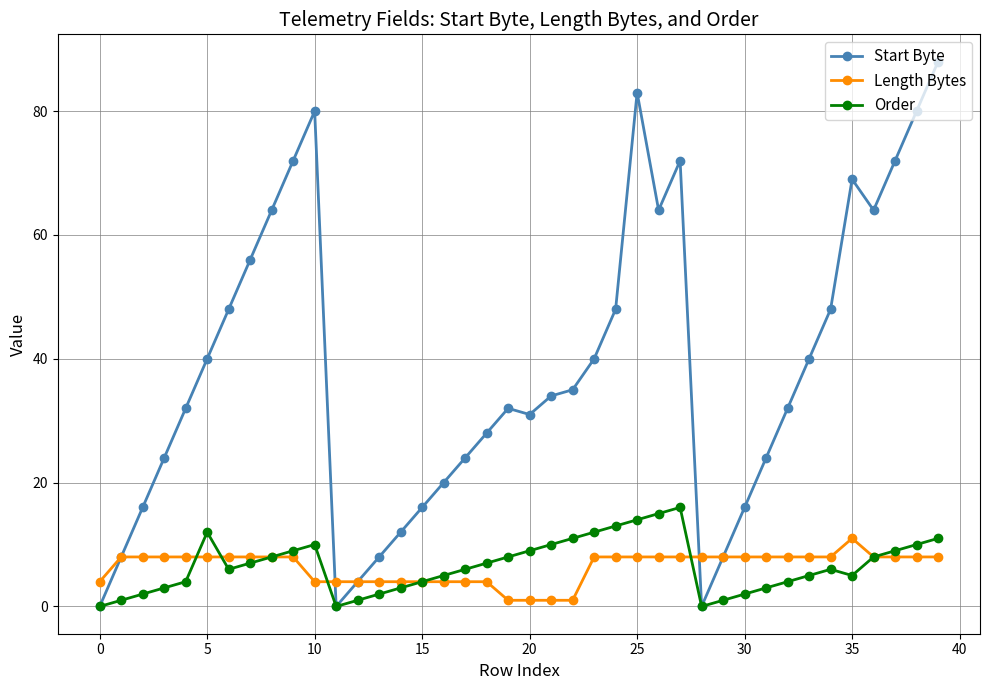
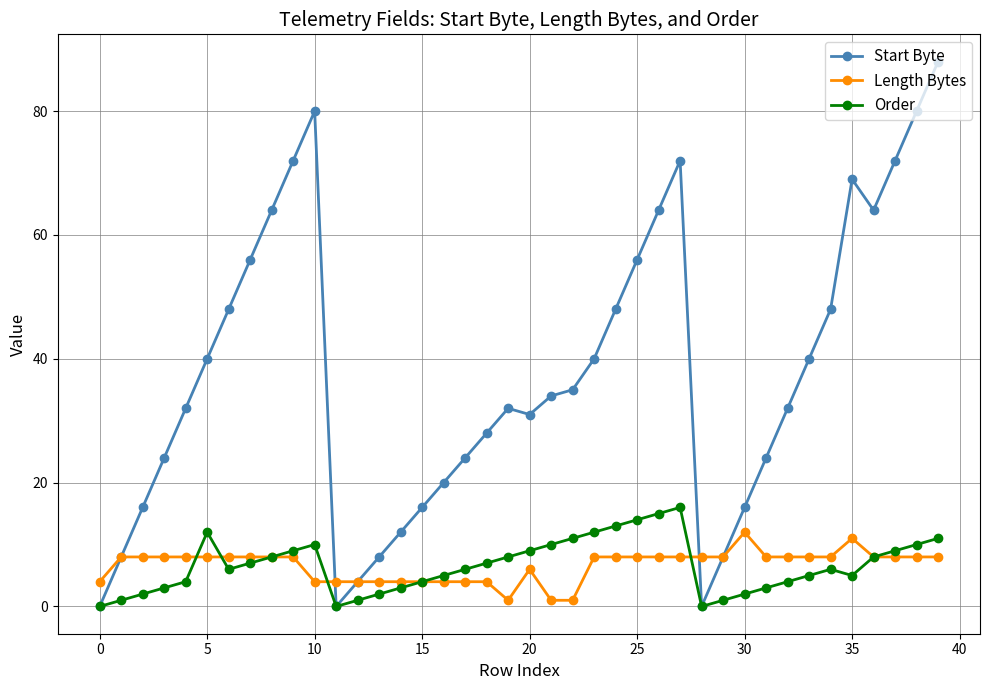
  {
    "Start Byte": {
      "5": 40,
      "10": 80,
      "15": 16,
      "20": 31,
-     "25": 83,
+     "25": 56,
      "30": 16,
      "35": 69
    },
    "Length Bytes": {
      "0": 4,
      "5": 8,
      "10": 4,
-     "20": 1,
+     "20": 6,
      "25": 8,
-     "30": 8,
+     "30": 12,
      "35": 11
    },
    "Order": {
      "5": 12,
      "10": 10,
      "20": 9,
      "25": 14,
      "30": 2,
      "35": 5
    }
  }
